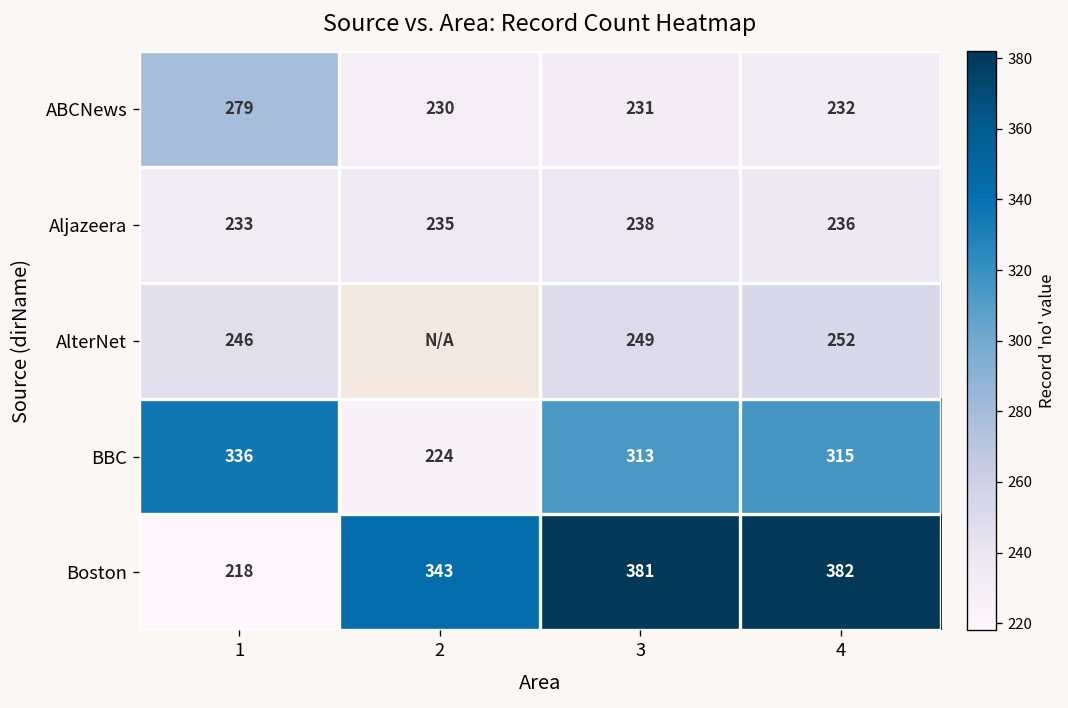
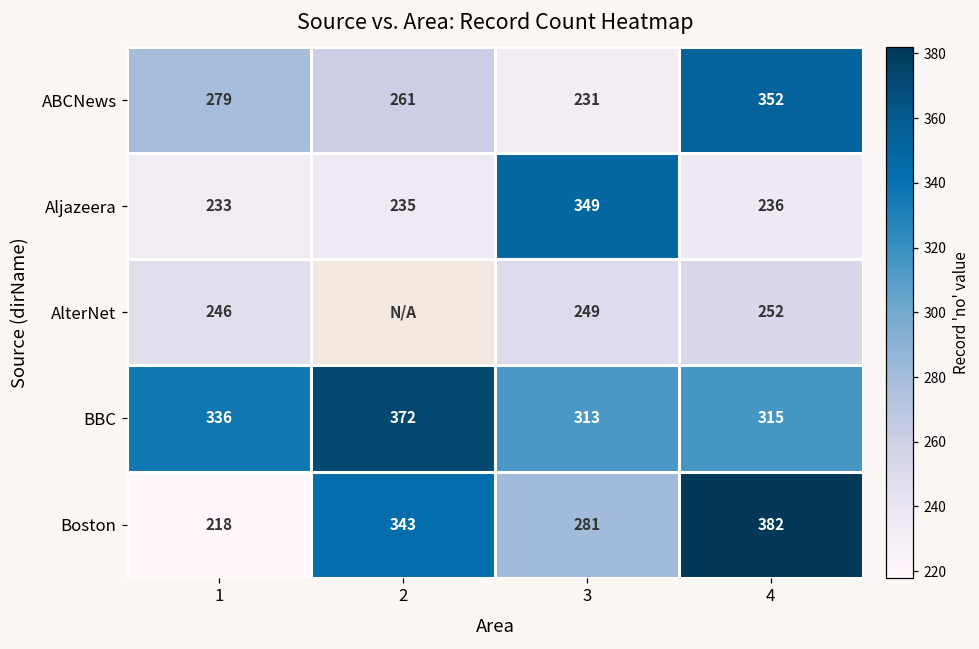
  {
    "ABCNews": {
      "1": 279,
-     "2": 230,
+     "2": 261,
      "3": 231,
-     "4": 232
+     "4": 352
    },
    "Aljazeera": {
      "1": 233,
      "2": 235,
-     "3": 238,
+     "3": 349,
      "4": 236
    },
    "AlterNet": {
      "1": 246,
      "3": 249,
      "4": 252
    },
    "BBC": {
      "1": 336,
-     "2": 224,
+     "2": 372,
      "3": 313,
      "4": 315
    },
    "Boston": {
      "1": 218,
      "2": 343,
-     "3": 381,
+     "3": 281,
      "4": 382
    }
  }
